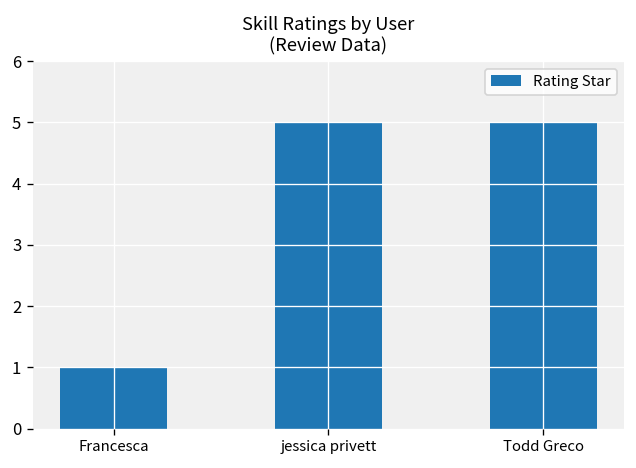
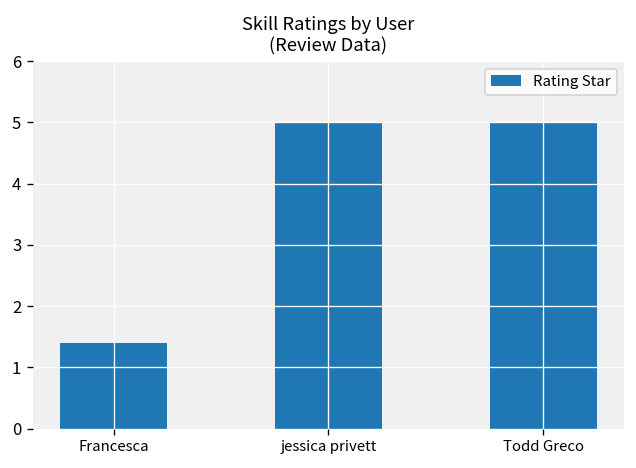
  {
-   "Francesca": 1.0,
+   "Francesca": 1.4,
    "jessica privett": 5.0,
    "Todd Greco": 5.0
  }
